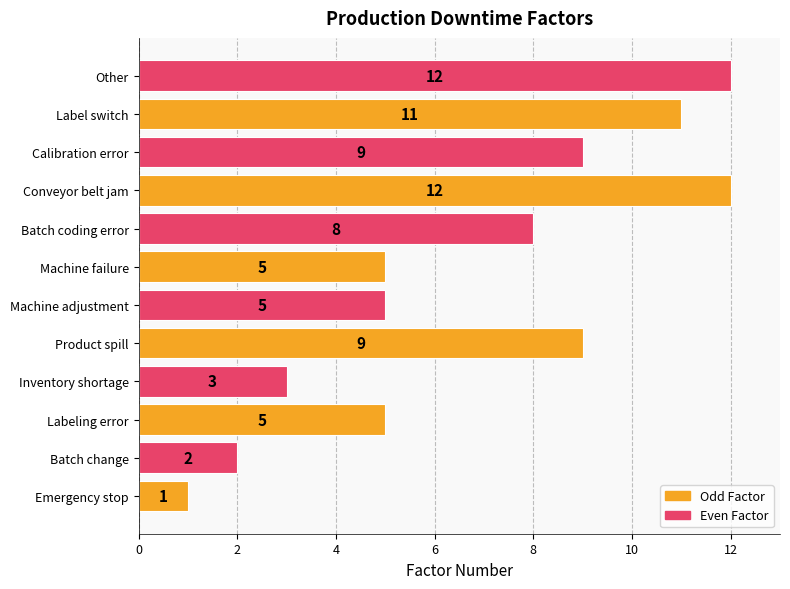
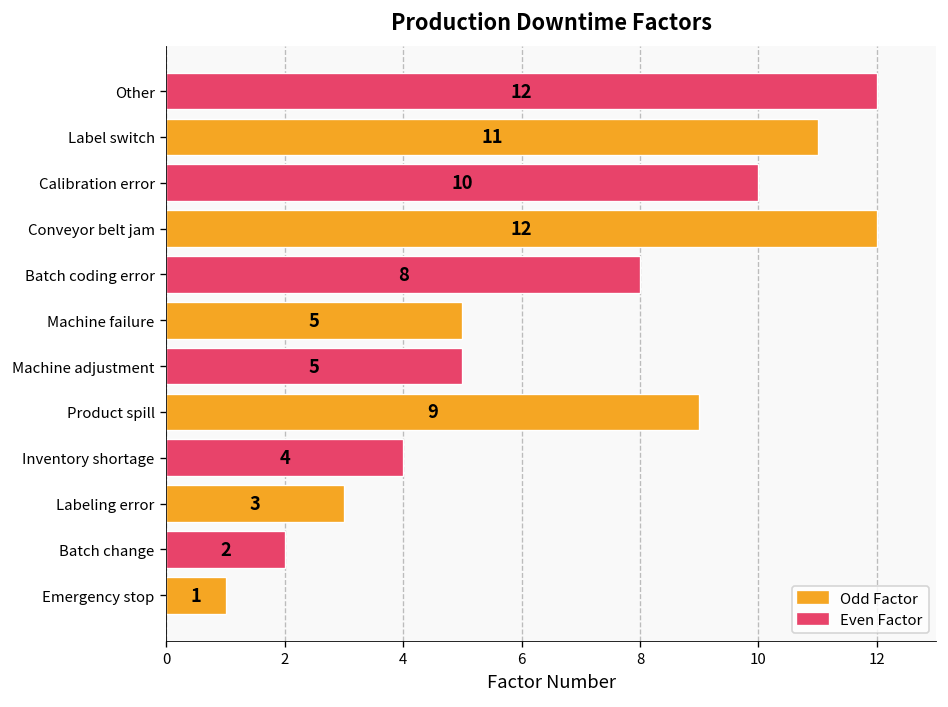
  {
    "Other": 12,
    "Label switch": 11,
-   "Calibration error": 9,
+   "Calibration error": 10,
    "Conveyor belt jam": 12,
    "Batch coding error": 8,
    "Machine failure": 5,
    "Machine adjustment": 5,
    "Product spill": 9,
-   "Inventory shortage": 3,
-   "Labeling error": 5,
+   "Inventory shortage": 4,
+   "Labeling error": 3,
    "Batch change": 2,
    "Emergency stop": 1
  }
